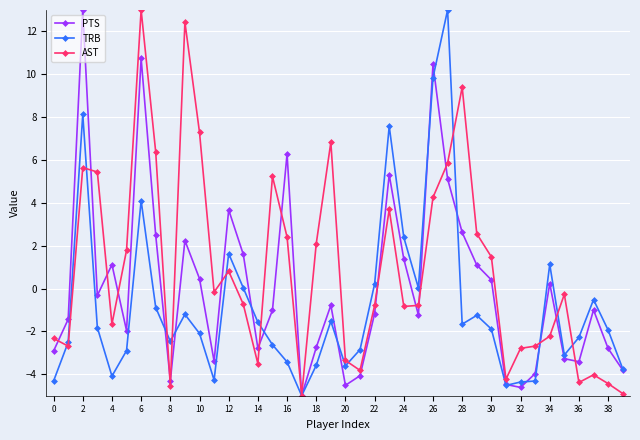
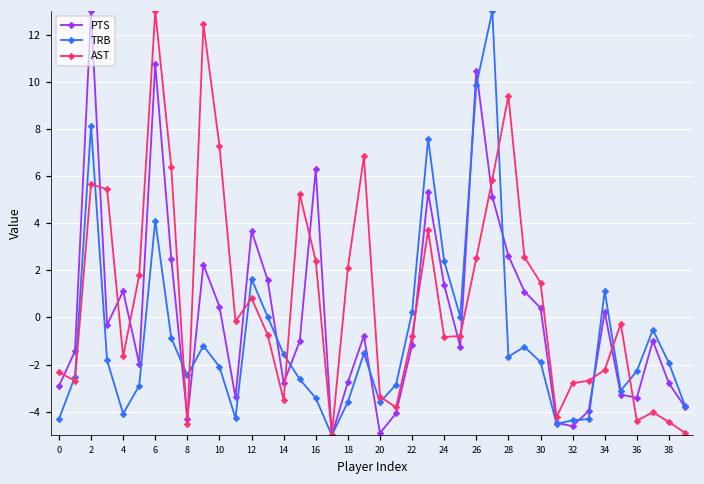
  {
    "PTS": {
      "0": -2.9,
      "2": 13.0,
      "4": 1.1,
      "6": 10.7,
      "8": -4.3,
      "10": 0.5,
      "12": 3.7,
      "14": -2.8,
      "16": 6.3,
      "18": -2.7,
-     "20": -4.5,
+     "20": -4.9,
      "22": -1.2,
      "24": 1.4,
      "26": 10.5,
      "28": 2.6,
      "30": 0.4,
      "32": -4.6,
      "34": 0.2,
      "36": -3.4,
      "38": -2.8
    },
    "TRB": {
      "0": -4.3,
      "2": 8.1,
      "4": -4.1,
      "6": 4.1,
      "8": -2.5,
      "10": -2.1,
      "12": 1.6,
      "14": -1.6,
      "16": -3.4,
      "18": -3.6,
      "20": -3.6,
      "22": 0.2,
      "24": 2.4,
      "26": 9.8,
      "28": -1.7,
      "30": -1.9,
      "32": -4.4,
      "34": 1.1,
      "36": -2.3,
      "38": -1.9
    },
    "AST": {
      "0": -2.3,
      "2": 5.6,
      "4": -1.7,
      "6": 13.0,
      "8": -4.5,
      "10": 7.3,
      "12": 0.8,
      "14": -3.5,
      "16": 2.4,
      "18": 2.1,
      "20": -3.4,
      "22": -0.8,
      "24": -0.8,
-     "26": 4.3,
+     "26": 2.5,
      "28": 9.4,
      "30": 1.5,
      "32": -2.8,
      "34": -2.2,
      "36": -4.4,
      "38": -4.4
    }
  }
